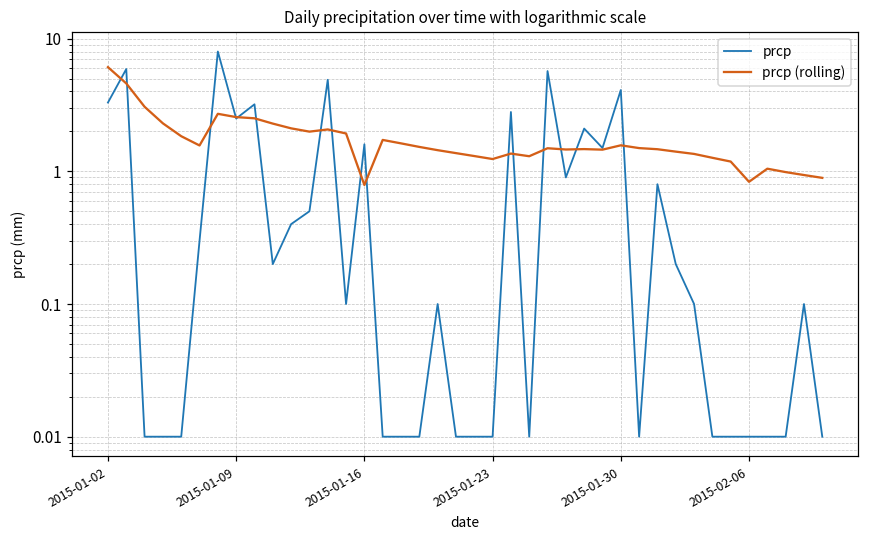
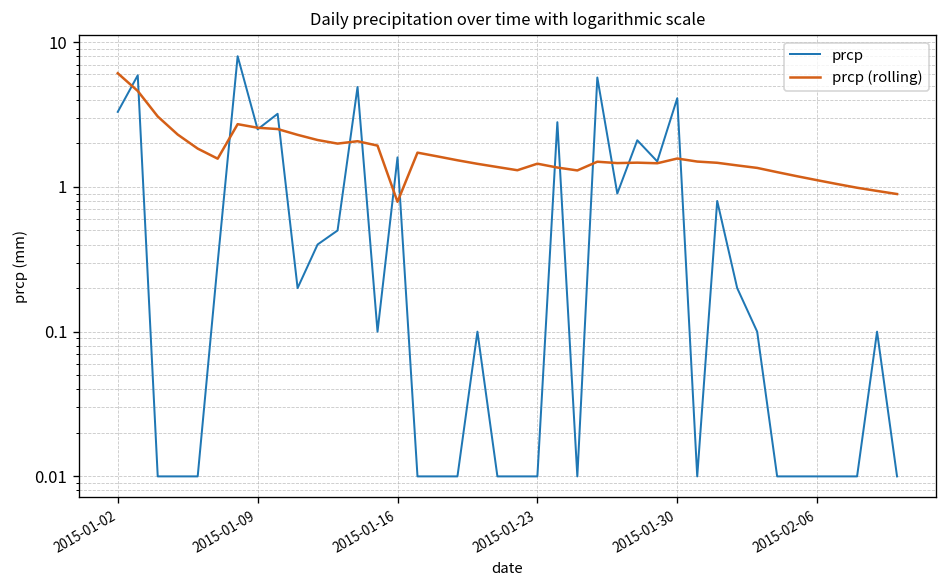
  {
    "prcp": {
      "2015-01-02": 3.3,
      "2015-01-16": 1.6,
      "2015-01-23": 0.010,
      "2015-01-30": 4.1,
      "2015-02-06": 0.010
    },
    "prcp (rolling)": {
      "2015-01-02": 6,
      "2015-01-16": 0.8,
-     "2015-01-23": 1.2,
+     "2015-01-23": 1.4,
      "2015-01-30": 1.6,
-     "2015-02-06": 0.8
+     "2015-02-06": 1.1
    }
  }
